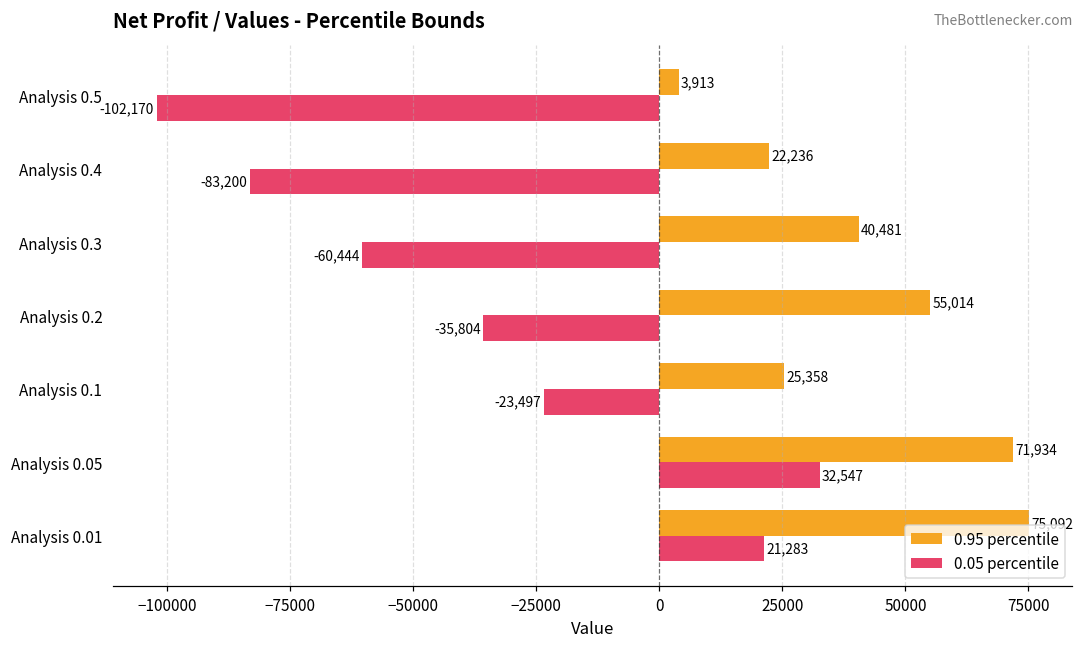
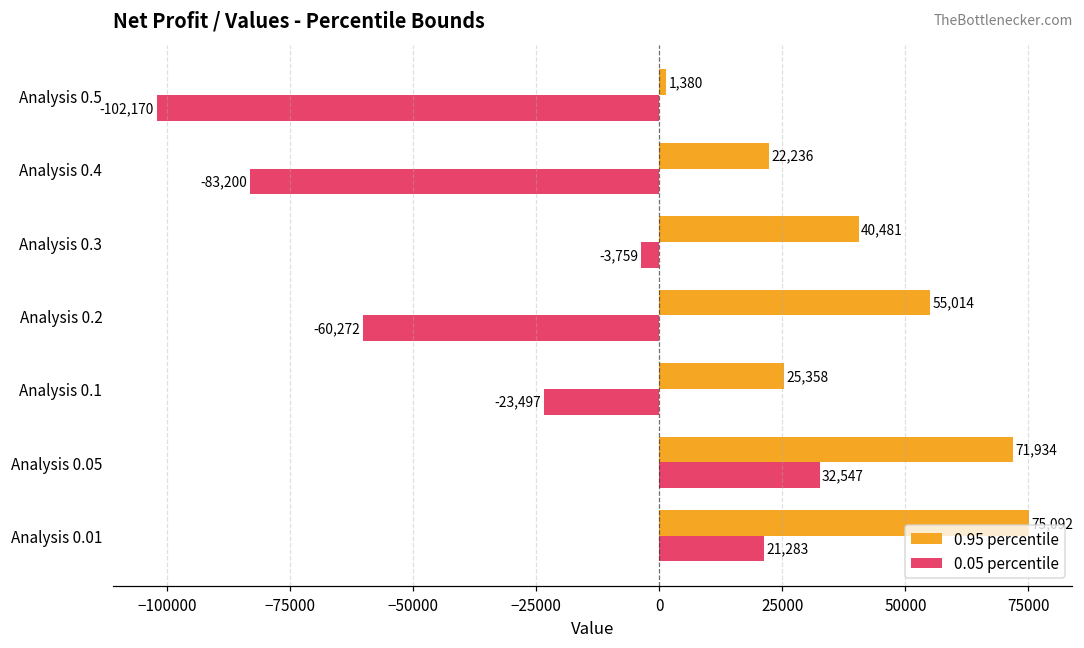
  {
    "0.95 percentile": {
-     "Analysis 0.5": "3,913",
+     "Analysis 0.5": "1,380",
      "Analysis 0.4": "22,236",
      "Analysis 0.3": "40,481",
      "Analysis 0.2": "55,014",
      "Analysis 0.1": "25,358",
      "Analysis 0.05": "71,934"
    },
    "0.05 percentile": {
      "Analysis 0.5": "-102,170",
      "Analysis 0.4": "-83,200",
-     "Analysis 0.3": "-60,444",
-     "Analysis 0.2": "-35,804",
+     "Analysis 0.3": "-3,759",
+     "Analysis 0.2": "-60,272",
      "Analysis 0.1": "-23,497",
      "Analysis 0.05": "32,547",
      "Analysis 0.01": "21,283"
    }
  }
